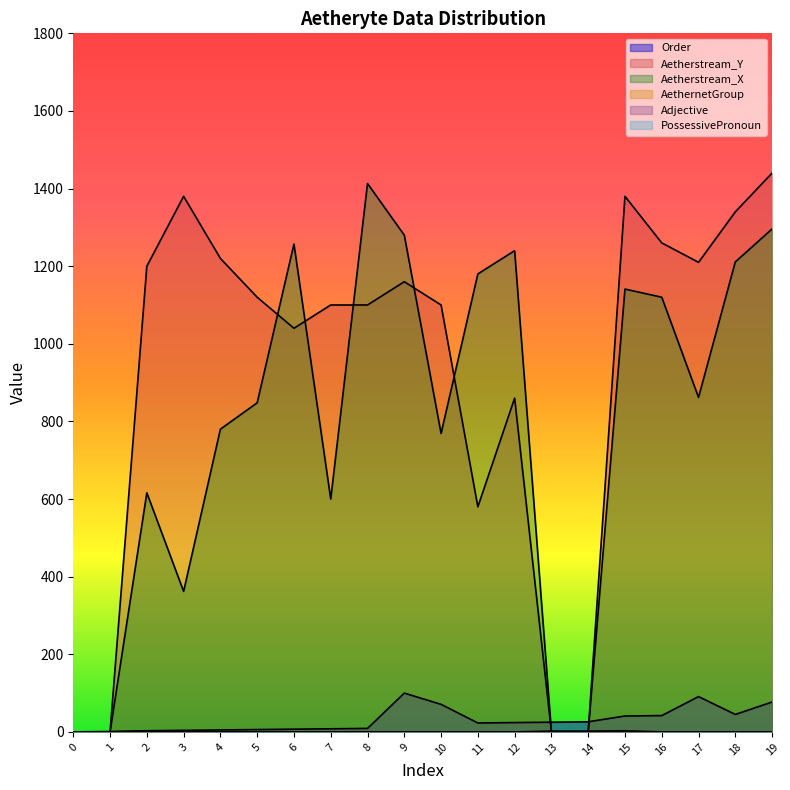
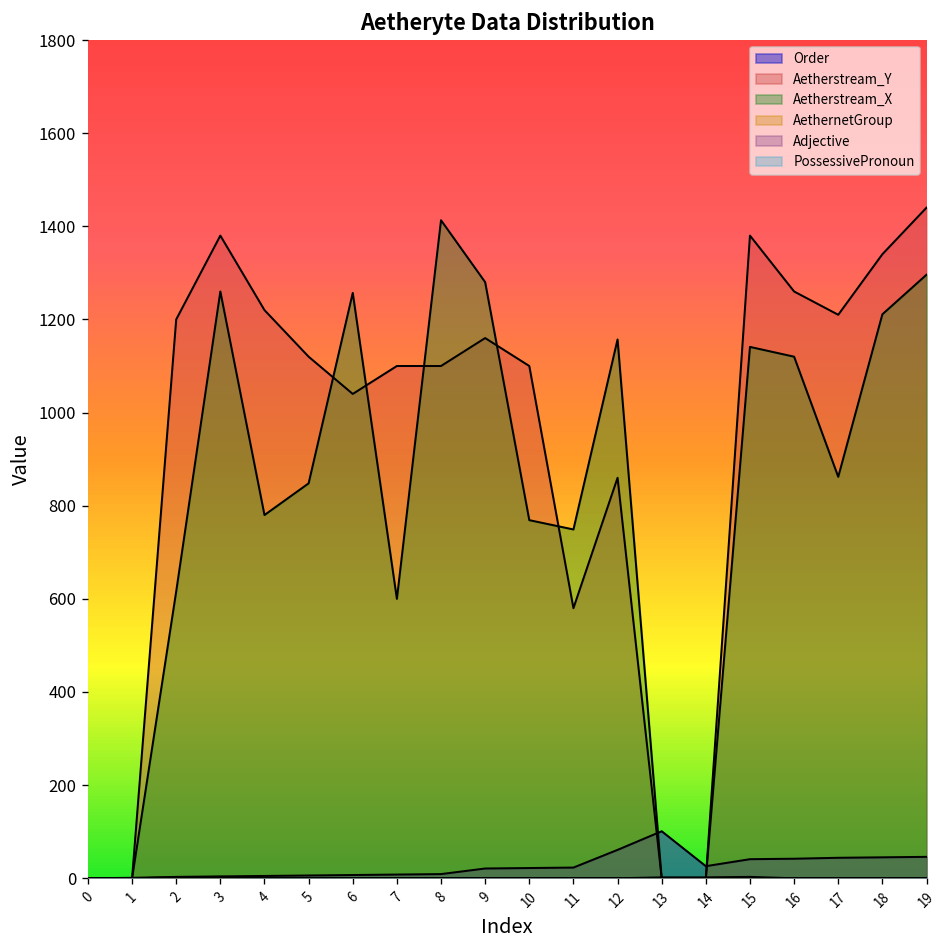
  {
    "Order": {
      "6": 10,
      "7": 10,
      "8": 10,
-     "9": 100,
-     "10": 70,
+     "9": 20,
+     "10": 20,
      "11": 20,
-     "12": 20,
-     "13": 30,
+     "12": 60,
+     "13": 100,
      "14": 30,
      "15": 40,
      "16": 40,
-     "17": 90,
+     "17": 40,
      "18": 50,
-     "19": 80
+     "19": 50
    },
    "Aetherstream_X": {
      "2": 620,
-     "3": 360,
+     "3": 1260,
      "4": 780,
      "5": 850,
      "6": 1260,
      "7": 600,
      "8": 1410,
      "9": 1280,
      "10": 770,
-     "11": 1180,
-     "12": 1240,
+     "11": 750,
+     "12": 1160,
      "15": 1140,
      "16": 1120,
      "17": 860,
      "18": 1210,
      "19": 1300
    }
  }
